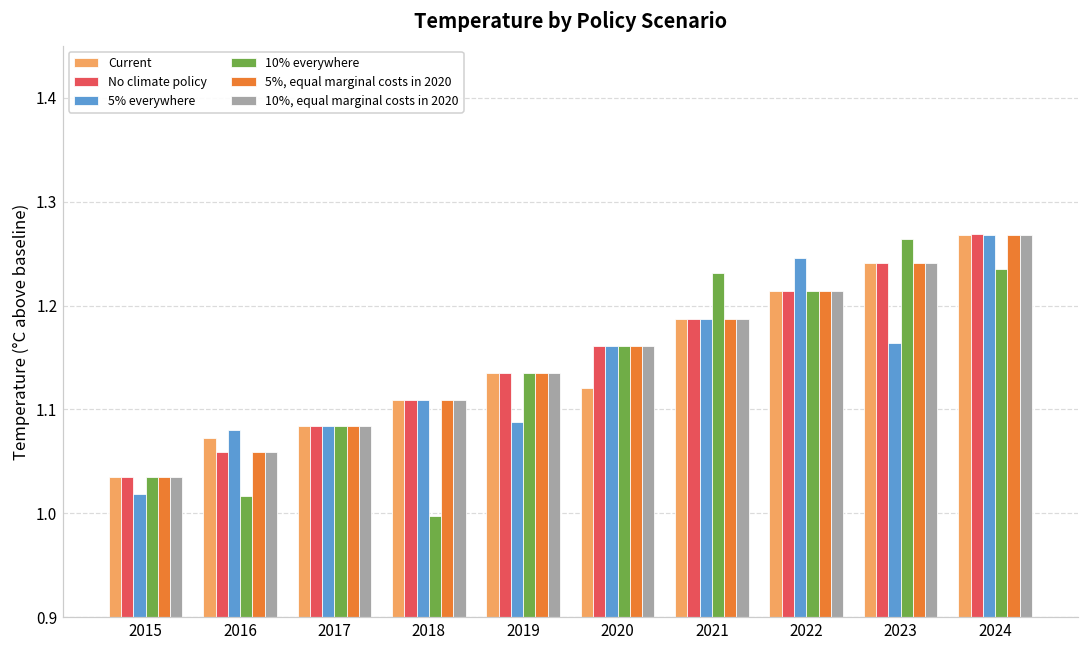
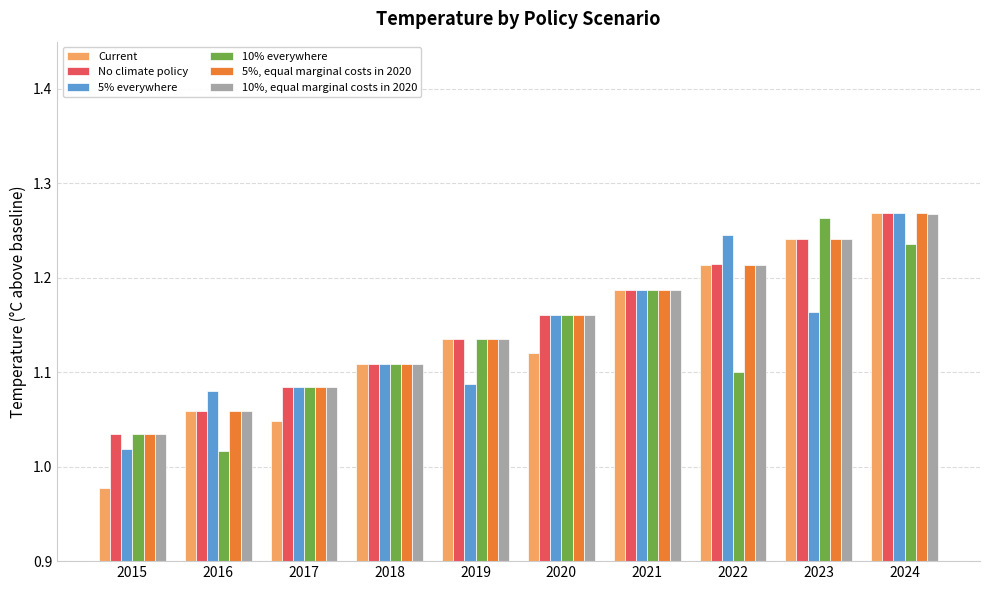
  {
    "Current": {
-     "2015": 1.03,
-     "2016": 1.07,
-     "2017": 1.08,
+     "2015": 0.98,
+     "2016": 1.06,
+     "2017": 1.05,
      "2018": 1.11,
      "2019": 1.13,
      "2020": 1.12,
      "2021": 1.19,
      "2022": 1.21,
      "2023": 1.24,
      "2024": 1.27
    },
    "5% everywhere": {
      "2015": 1.02,
      "2016": 1.08,
      "2017": 1.08,
      "2018": 1.11,
      "2019": 1.09,
      "2020": 1.16,
      "2021": 1.19,
      "2022": 1.25,
      "2023": 1.16,
      "2024": 1.27
    },
    "10% everywhere": {
      "2015": 1.03,
      "2016": 1.02,
      "2017": 1.08,
-     "2018": 1.00,
+     "2018": 1.11,
      "2019": 1.13,
      "2020": 1.16,
-     "2021": 1.23,
-     "2022": 1.21,
+     "2021": 1.19,
+     "2022": 1.10,
      "2023": 1.26,
      "2024": 1.24
    },
    "10%, equal marginal costs in 2020": {
      "2015": 1.03,
      "2016": 1.06,
      "2017": 1.08,
      "2018": 1.11,
      "2019": 1.13,
      "2020": 1.16,
      "2021": 1.19,
      "2022": 1.21,
      "2023": 1.24,
      "2024": 1.27
    }
  }
